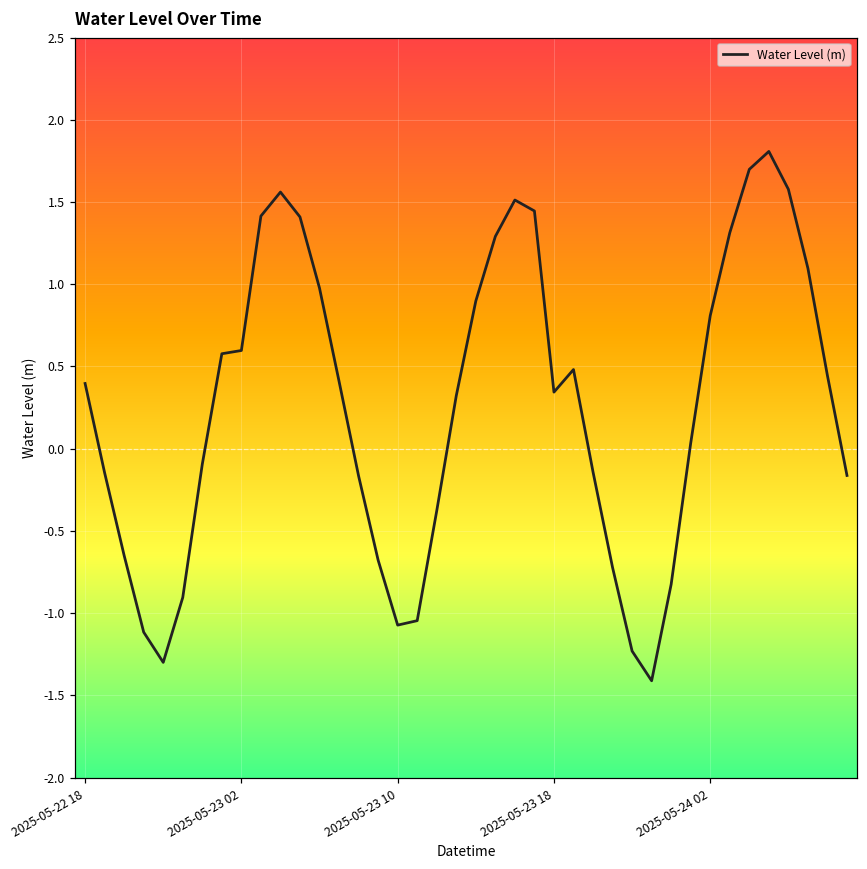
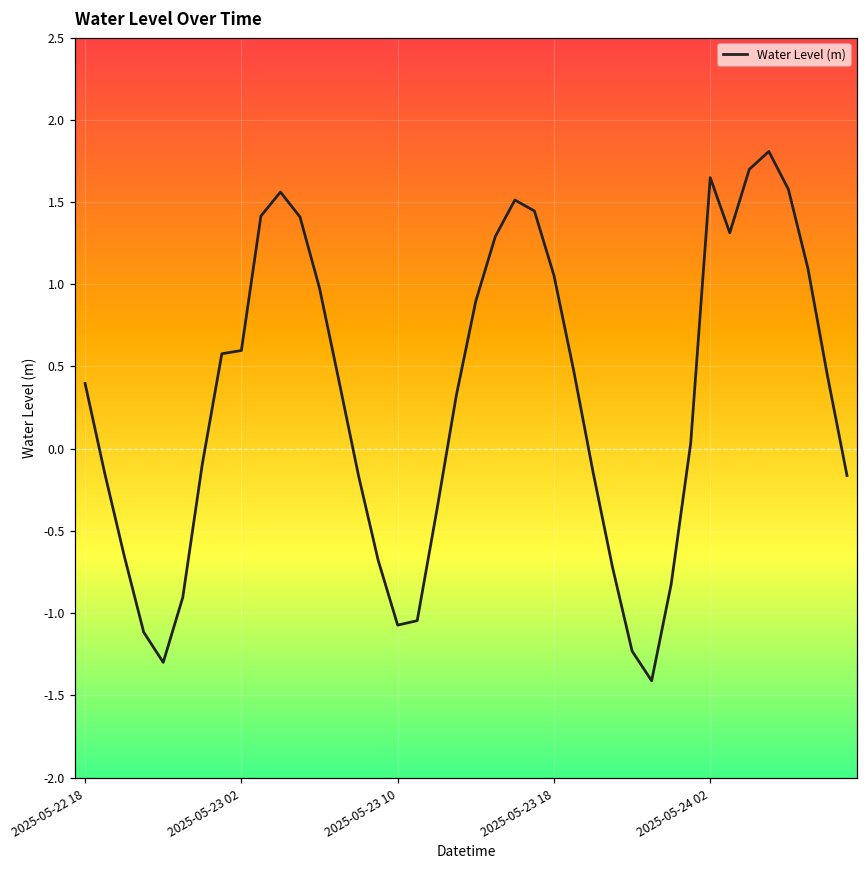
  {
    "2025-05-22 18": 0.40,
    "2025-05-23 02": 0.60,
    "2025-05-23 10": -1.07,
-   "2025-05-23 18": 0.34,
-   "2025-05-24 02": 0.81
+   "2025-05-23 18": 1.05,
+   "2025-05-24 02": 1.65
  }
